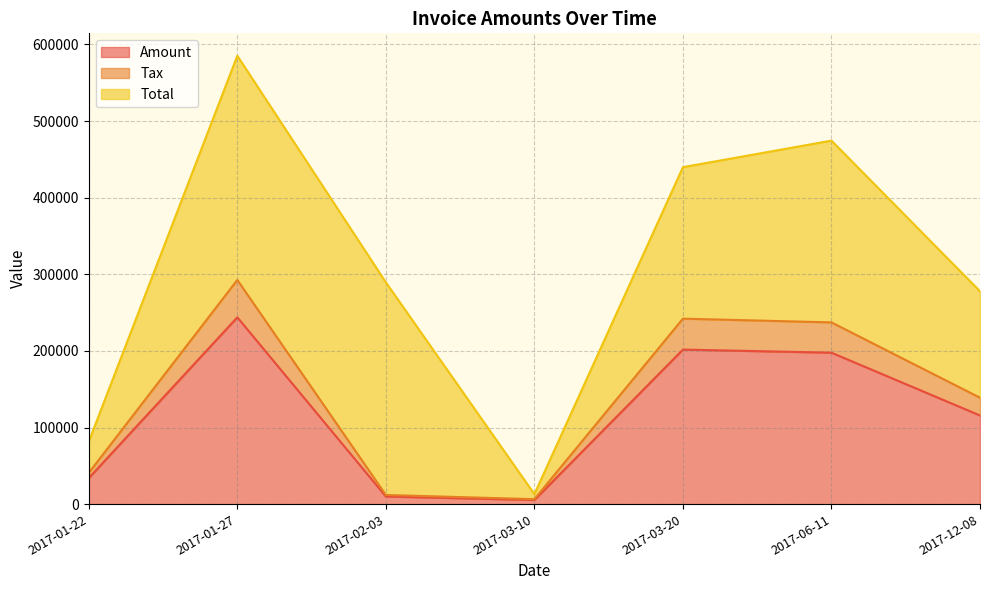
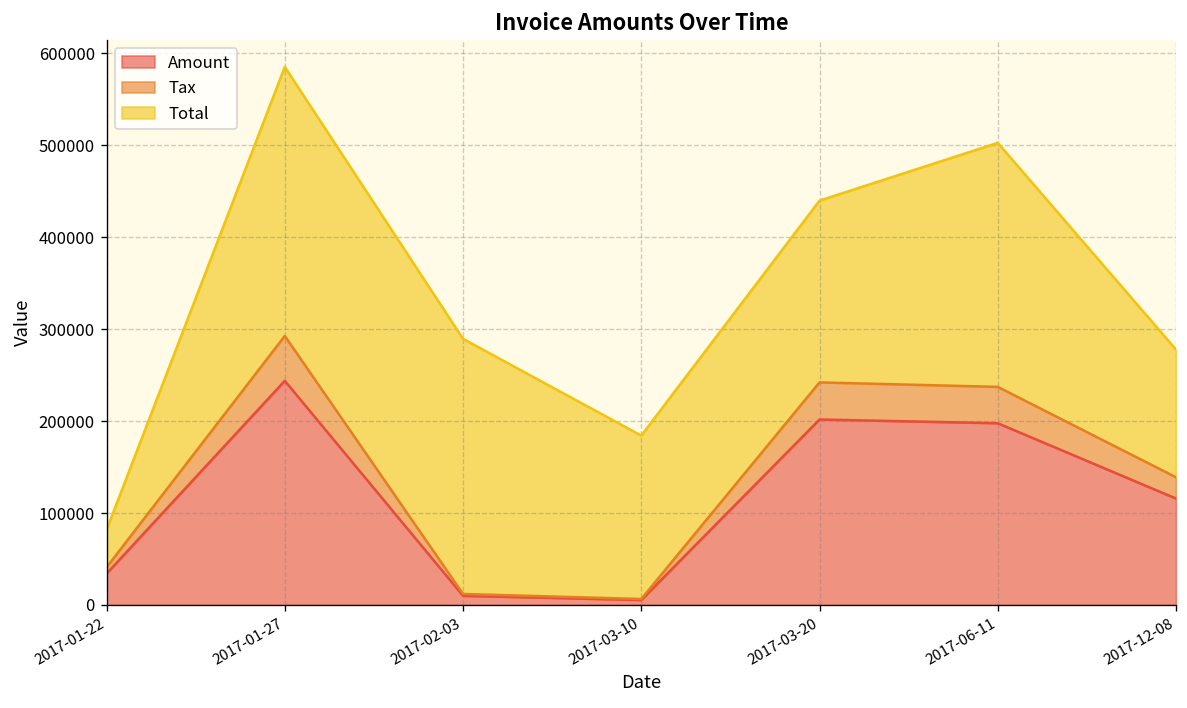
  {
    "Total": {
      "2017-01-22": 40000,
      "2017-01-27": 290000,
      "2017-02-03": 280000,
-     "2017-03-10": 10000,
+     "2017-03-10": 180000,
      "2017-03-20": 200000,
-     "2017-06-11": 240000,
+     "2017-06-11": 270000,
      "2017-12-08": 140000
    }
  }
